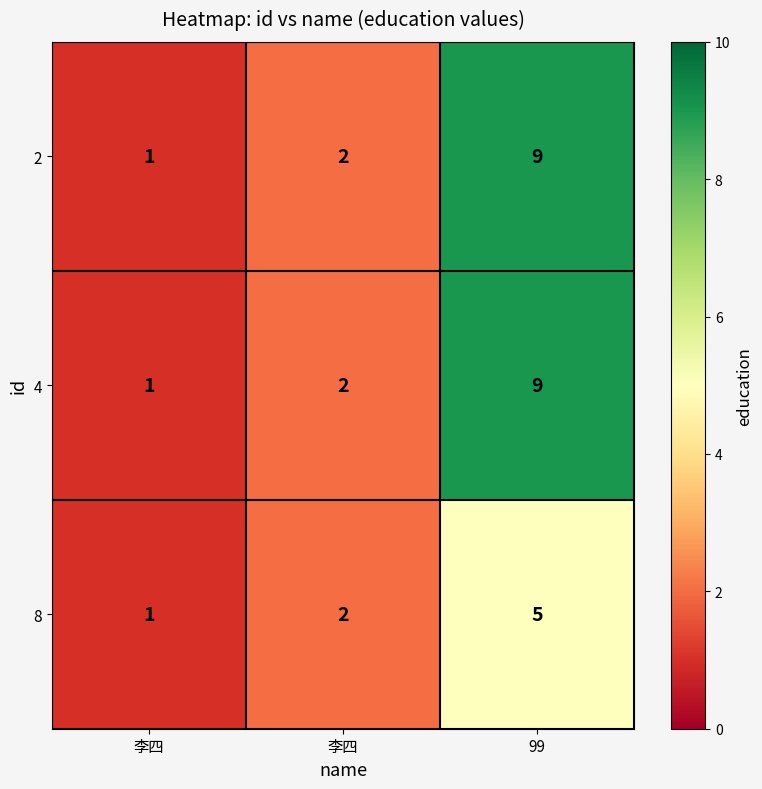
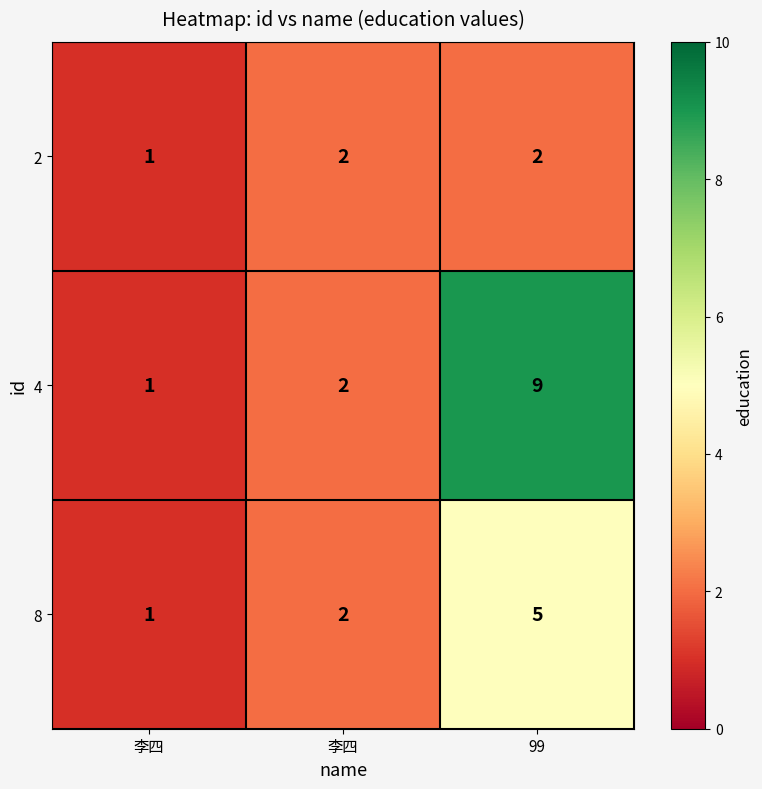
  {
    "2": {
-     "99": 9
+     "99": 2
    },
    "4": {
      "99": 9
    },
    "8": {
      "99": 5
    }
  }
